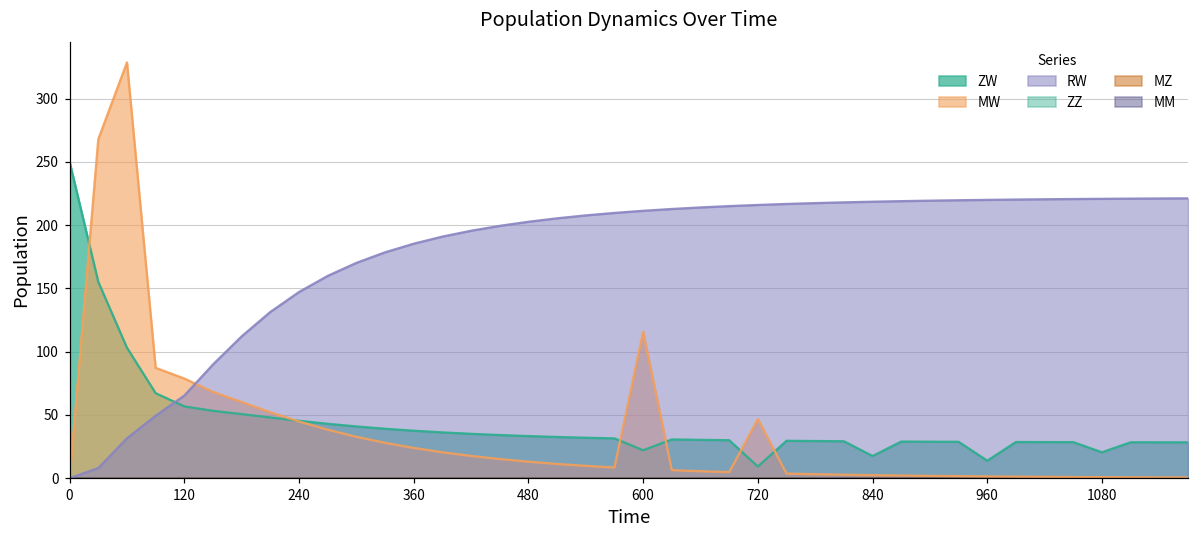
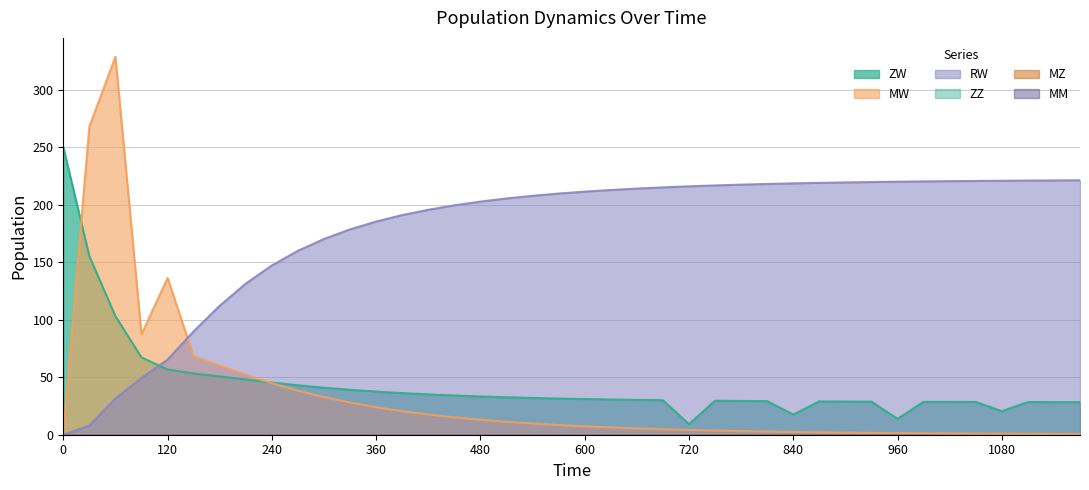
  {
    "ZW": {
      "0": 250,
      "120": 57,
      "360": 38,
      "480": 33,
-     "600": 22,
+     "600": 31,
      "720": 9,
      "840": 18,
      "960": 14,
      "1080": 20
    },
    "MW": {
-     "120": 79,
+     "120": 136,
      "360": 24,
      "480": 13,
-     "600": 116,
-     "720": 47,
+     "600": 7,
+     "720": 4,
      "840": 2
    }
  }
